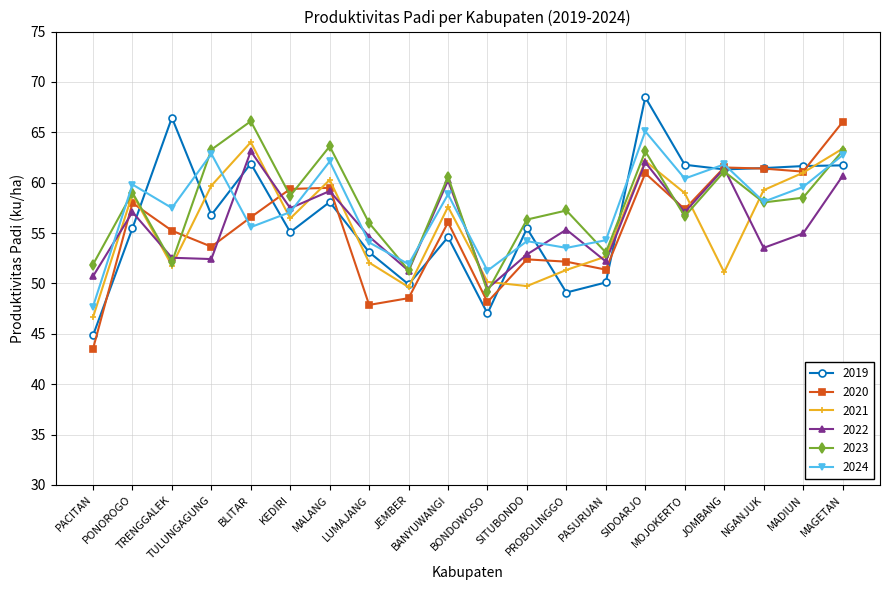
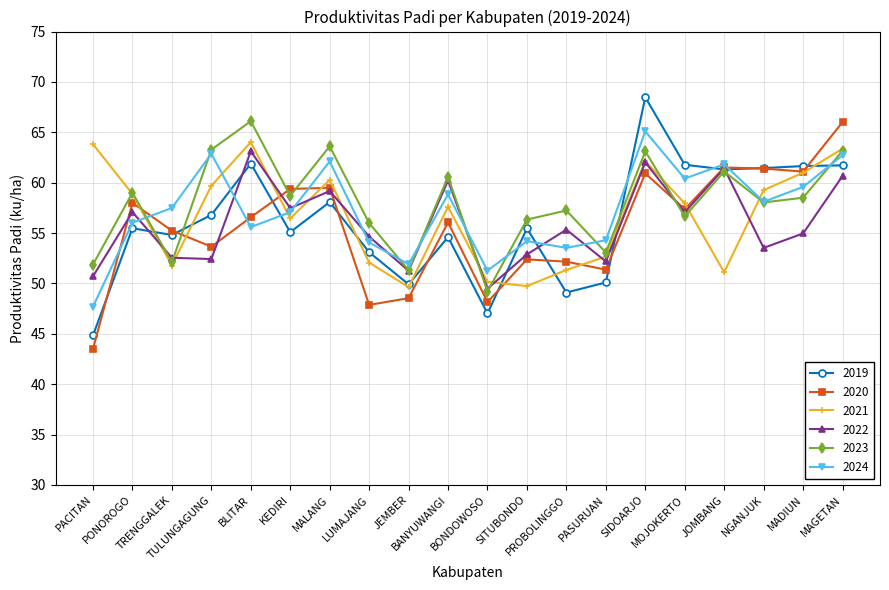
  {
    "2019": {
      "PACITAN": 44.8,
      "PONOROGO": 55.5,
-     "TRENGGALEK": 66.5,
+     "TRENGGALEK": 54.8,
      "TULUNGAGUNG": 56.8,
      "BLITAR": 61.9,
      "KEDIRI": 55.1,
      "MALANG": 58.1,
      "LUMAJANG": 53.1,
      "JEMBER": 49.9,
      "BANYUWANGI": 54.6,
      "BONDOWOSO": 47.0,
      "SITUBONDO": 55.5,
      "PROBOLINGGO": 49.1,
      "PASURUAN": 50.1,
      "SIDOARJO": 68.5,
      "MOJOKERTO": 61.8,
      "MADIUN": 61.7,
      "MAGETAN": 61.7
    },
    "2020": {
      "PACITAN": 43.5,
      "PONOROGO": 58.0,
      "TRENGGALEK": 55.2,
      "TULUNGAGUNG": 53.7,
      "BLITAR": 56.6,
      "KEDIRI": 59.4,
      "MALANG": 59.5,
      "LUMAJANG": 47.9,
      "JEMBER": 48.5,
      "BANYUWANGI": 56.1,
      "BONDOWOSO": 48.2,
      "SITUBONDO": 52.4,
      "PROBOLINGGO": 52.2,
      "PASURUAN": 51.4,
      "SIDOARJO": 60.9,
      "MOJOKERTO": 57.4,
      "MAGETAN": 66.0
    },
    "2021": {
-     "PACITAN": 46.6,
+     "PACITAN": 63.8,
      "TRENGGALEK": 51.8,
      "TULUNGAGUNG": 59.7,
      "BLITAR": 64.0,
      "KEDIRI": 56.5,
      "MALANG": 60.3,
      "LUMAJANG": 52.1,
      "JEMBER": 49.6,
      "BANYUWANGI": 57.6,
      "BONDOWOSO": 50.2,
      "SITUBONDO": 49.7,
      "PROBOLINGGO": 51.3,
      "PASURUAN": 52.7,
-     "MOJOKERTO": 59.0,
+     "MOJOKERTO": 58.0,
      "JOMBANG": 51.1,
      "NGANJUK": 59.3
    },
    "2022": {
      "PACITAN": 50.7,
      "PONOROGO": 57.1,
      "TRENGGALEK": 52.6,
      "TULUNGAGUNG": 52.4,
      "BLITAR": 63.1,
      "KEDIRI": 57.5,
      "MALANG": 59.2,
      "LUMAJANG": 54.7,
      "BANYUWANGI": 60.2,
      "BONDOWOSO": 49.5,
      "SITUBONDO": 52.9,
      "PROBOLINGGO": 55.3,
      "PASURUAN": 52.2,
      "MOJOKERTO": 57.1,
      "NGANJUK": 53.5,
      "MADIUN": 55.0,
      "MAGETAN": 60.7
    },
    "2023": {
      "PACITAN": 51.9,
      "TRENGGALEK": 52.1,
      "TULUNGAGUNG": 63.3,
      "BLITAR": 66.1,
      "KEDIRI": 58.7,
      "MALANG": 63.6,
      "LUMAJANG": 56.0,
      "BANYUWANGI": 60.6,
      "BONDOWOSO": 49.2,
      "SITUBONDO": 56.3,
      "PROBOLINGGO": 57.2,
      "PASURUAN": 53.1,
      "SIDOARJO": 63.1,
      "MOJOKERTO": 56.7,
      "MADIUN": 58.5
    },
    "2024": {
      "PACITAN": 47.7,
-     "PONOROGO": 59.8,
+     "PONOROGO": 56.0,
      "TRENGGALEK": 57.5,
      "TULUNGAGUNG": 62.9,
      "BLITAR": 55.6,
      "KEDIRI": 57.1,
      "MALANG": 62.1,
      "LUMAJANG": 54.1,
      "JEMBER": 51.9,
      "BANYUWANGI": 58.8,
      "BONDOWOSO": 51.3,
      "SITUBONDO": 54.2,
      "PROBOLINGGO": 53.5,
      "PASURUAN": 54.3,
      "SIDOARJO": 65.1,
      "MOJOKERTO": 60.4,
      "JOMBANG": 61.8,
      "MADIUN": 59.6,
      "MAGETAN": 62.7
    }
  }
